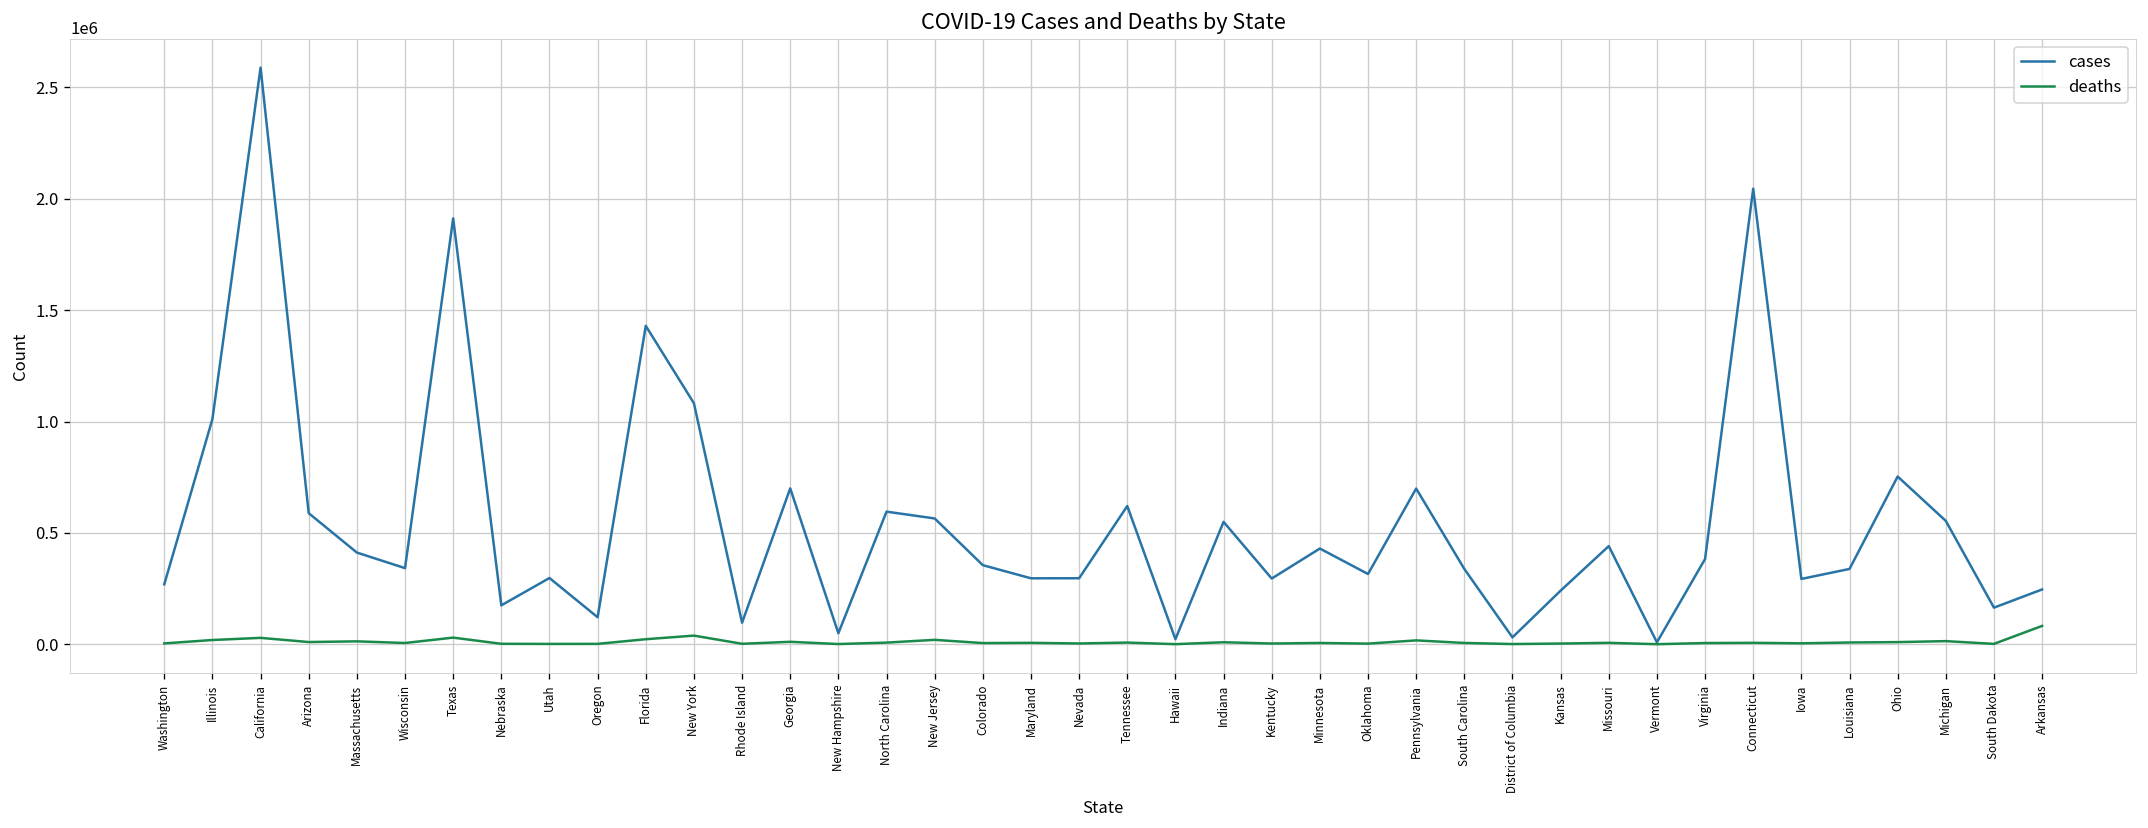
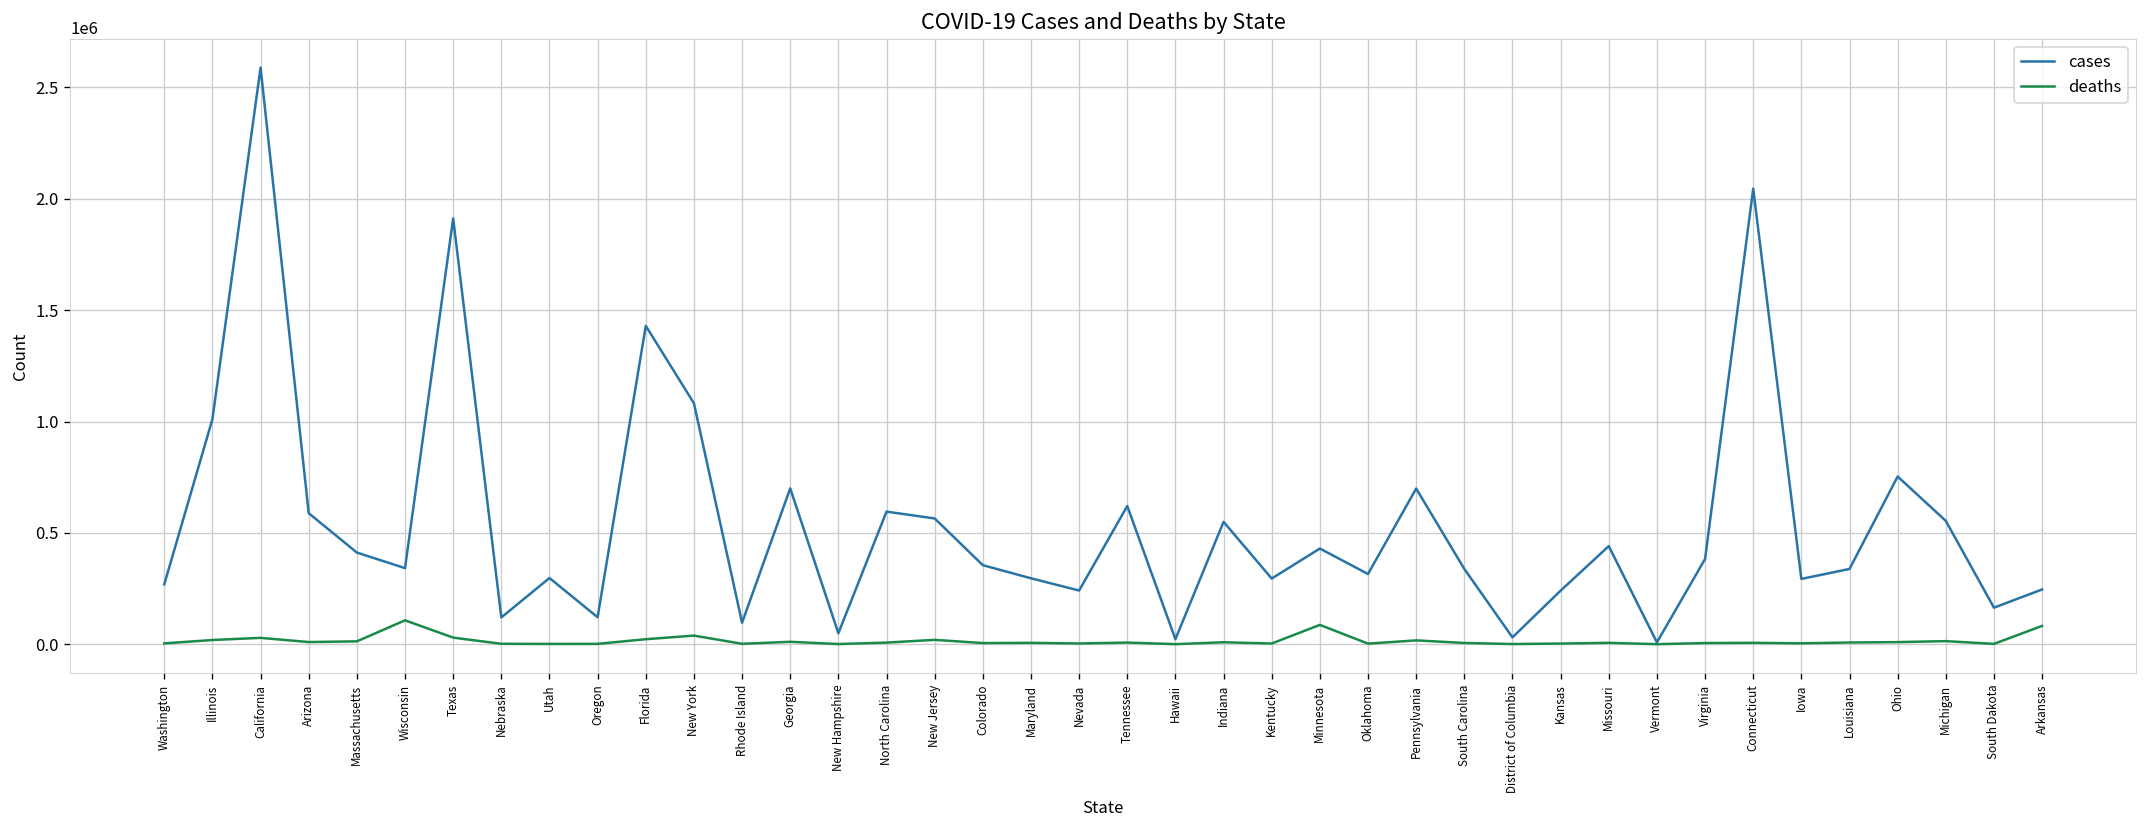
  {
    "cases": {
      "Washington": 270000,
      "Illinois": 1010000,
      "California": 2590000,
      "Arizona": 590000,
      "Massachusetts": 410000,
      "Wisconsin": 340000,
      "Texas": 1910000,
-     "Nebraska": 170000,
+     "Nebraska": 120000,
      "Utah": 300000,
      "Oregon": 120000,
      "Florida": 1430000,
      "New York": 1080000,
      "Rhode Island": 100000,
      "Georgia": 700000,
      "New Hampshire": 50000,
      "North Carolina": 600000,
      "New Jersey": 560000,
      "Colorado": 350000,
      "Maryland": 300000,
-     "Nevada": 300000,
+     "Nevada": 240000,
      "Tennessee": 620000,
      "Hawaii": 20000,
      "Indiana": 550000,
      "Kentucky": 290000,
      "Minnesota": 430000,
      "Oklahoma": 320000,
      "Pennsylvania": 700000,
      "South Carolina": 340000,
      "District of Columbia": 30000,
      "Kansas": 240000,
      "Missouri": 440000,
      "Virginia": 380000,
      "Connecticut": 2050000,
      "Iowa": 290000,
      "Louisiana": 340000,
      "Ohio": 750000,
      "Michigan": 550000,
      "South Dakota": 160000,
      "Arkansas": 250000
    },
    "deaths": {
      "Washington": 0,
      "Illinois": 20000,
      "California": 30000,
      "Arizona": 10000,
      "Massachusetts": 10000,
-     "Wisconsin": 10000,
+     "Wisconsin": 110000,
      "Texas": 30000,
      "Nebraska": 0,
      "Utah": 0,
      "Oregon": 0,
      "Florida": 20000,
      "New York": 40000,
      "Rhode Island": 0,
      "Georgia": 10000,
      "New Hampshire": 0,
      "North Carolina": 10000,
      "New Jersey": 20000,
      "Colorado": 10000,
      "Maryland": 10000,
      "Nevada": 0,
      "Tennessee": 10000,
      "Hawaii": 0,
      "Indiana": 10000,
      "Kentucky": 0,
-     "Minnesota": 10000,
+     "Minnesota": 90000,
      "Oklahoma": 0,
      "Pennsylvania": 20000,
      "South Carolina": 10000,
      "District of Columbia": 0,
      "Kansas": 0,
      "Missouri": 10000,
      "Virginia": 10000,
      "Connecticut": 10000,
      "Iowa": 0,
      "Louisiana": 10000,
      "Ohio": 10000,
      "Michigan": 10000,
      "South Dakota": 0,
      "Arkansas": 80000
    }
  }
